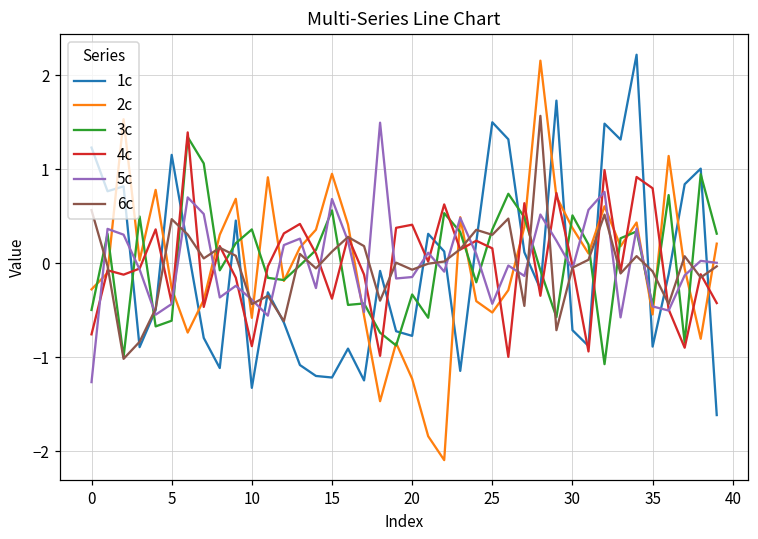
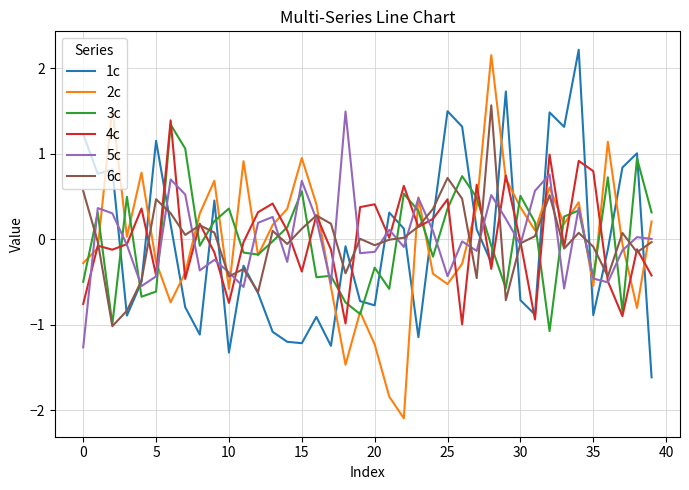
  {
    "1c": {
      "5": 1.2,
      "10": -1.3,
      "15": -1.2,
      "20": -0.8,
      "25": 1.5,
      "30": -0.7,
      "35": -0.9
    },
    "2c": {
      "0": -0.3,
      "5": -0.3,
      "10": -0.6,
      "15": 1.0,
      "20": -1.2,
      "25": -0.5,
      "30": 0.4,
      "35": -0.5
    },
    "3c": {
      "0": -0.5,
      "5": -0.6,
      "10": 0.4,
      "15": 0.6,
      "20": -0.3,
      "25": 0.4,
      "30": 0.5
    },
    "4c": {
      "0": -0.8,
-     "10": -0.9,
+     "10": -0.7,
      "15": -0.4,
      "20": 0.4,
-     "25": 0.2,
+     "25": 0.5,
      "35": 0.8
    },
    "5c": {
      "0": -1.3,
      "10": -0.4,
      "15": 0.7,
      "20": -0.1,
      "25": -0.4
    },
    "6c": {
      "0": 0.6,
      "5": 0.5,
      "10": -0.4,
      "15": 0.1,
      "20": -0.1,
-     "25": 0.3,
+     "25": 0.7,
      "35": -0.1
    }
  }
